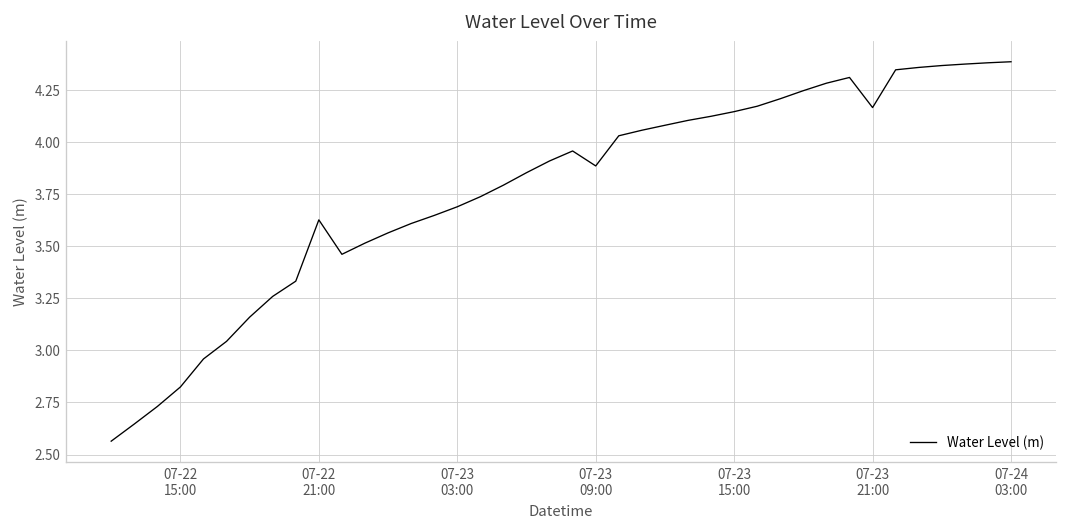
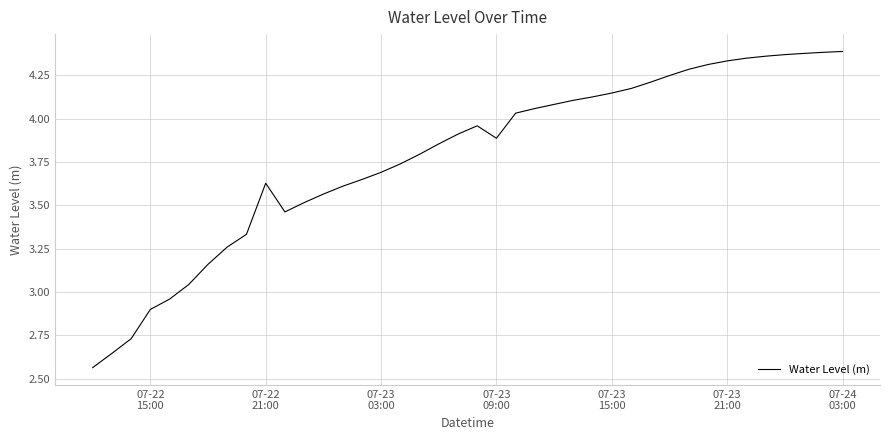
  {
-   "07-22 15:00": 2.82,
+   "07-22 15:00": 2.90,
    "07-22 21:00": 3.63,
    "07-23 03:00": 3.69,
    "07-23 09:00": 3.89,
    "07-23 15:00": 4.15,
-   "07-23 21:00": 4.17,
+   "07-23 21:00": 4.33,
    "07-24 03:00": 4.39
  }
